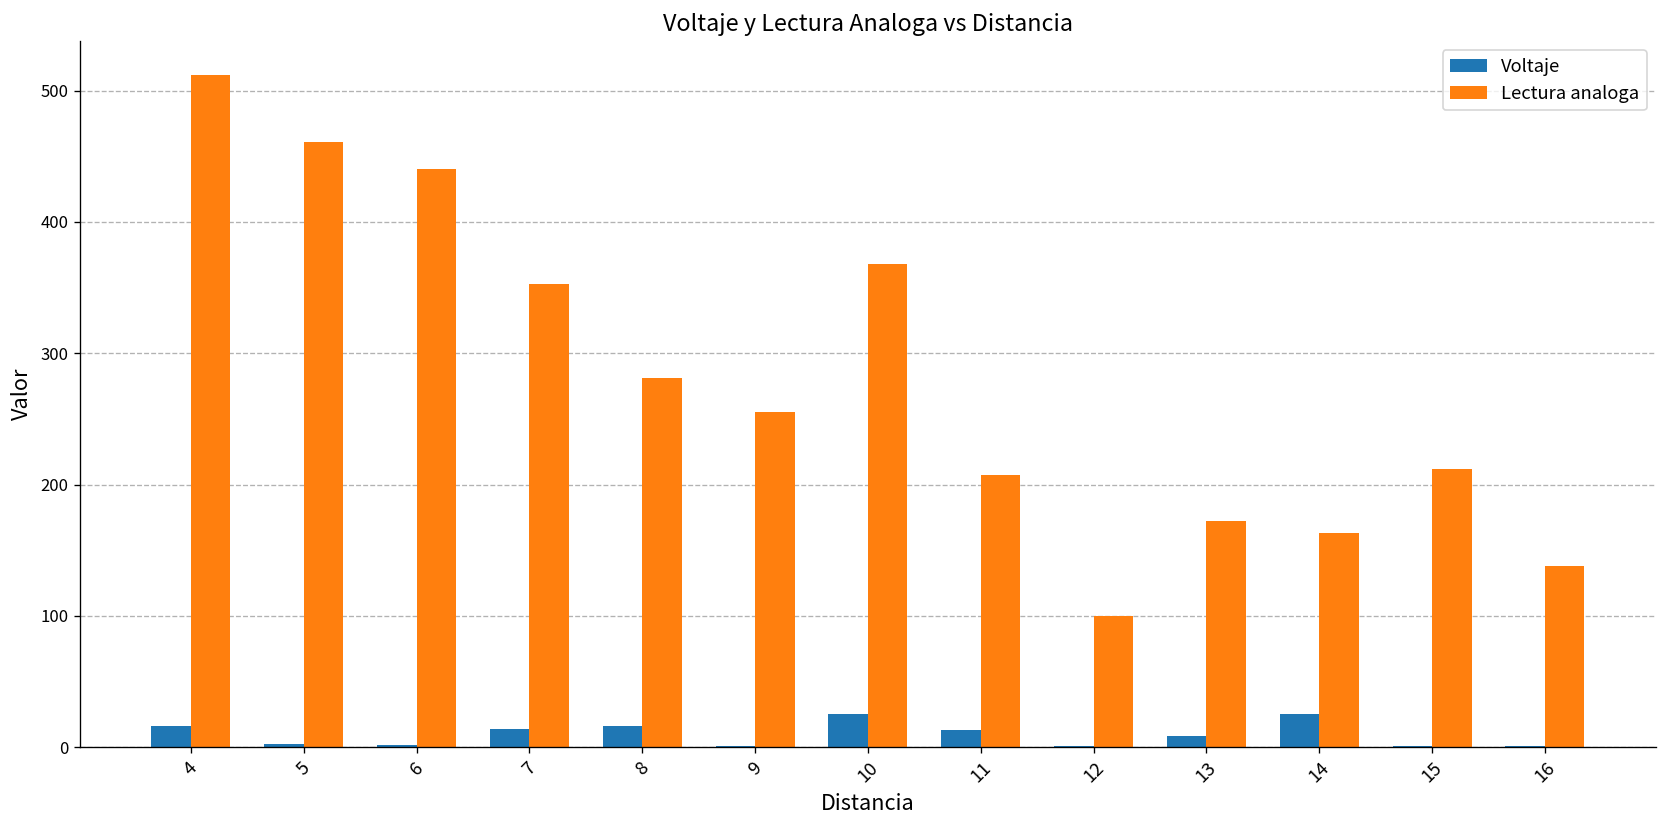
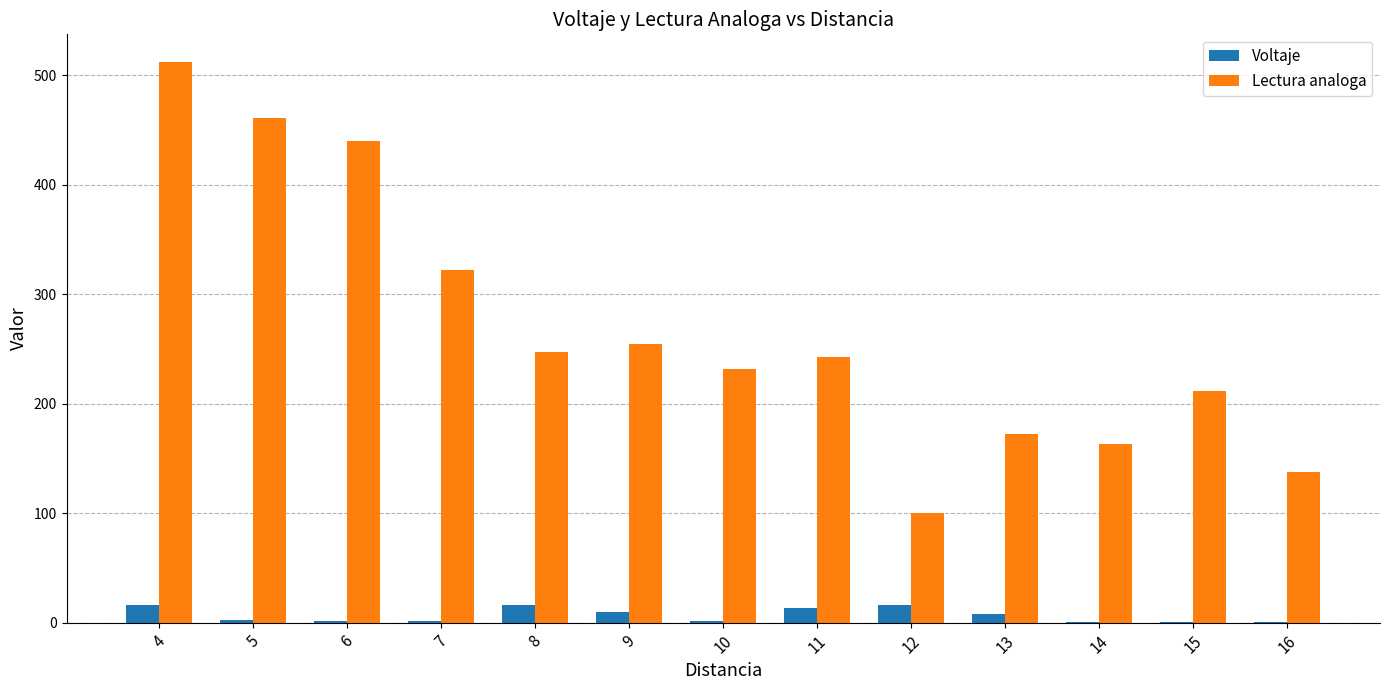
  {
    "Voltaje": {
      "4": 16,
-     "7": 14,
+     "7": 2,
      "8": 16,
-     "9": 1,
-     "10": 26,
+     "9": 10,
+     "10": 1,
      "11": 13,
-     "12": 1,
+     "12": 16,
      "13": 8,
-     "14": 25
+     "14": 1
    },
    "Lectura analoga": {
      "4": 512,
      "5": 461,
      "6": 440,
-     "7": 353,
-     "8": 281,
+     "7": 322,
+     "8": 247,
      "9": 255,
-     "10": 368,
-     "11": 207,
+     "10": 232,
+     "11": 243,
      "12": 100,
      "13": 172,
      "14": 163,
      "15": 212,
      "16": 138
    }
  }
